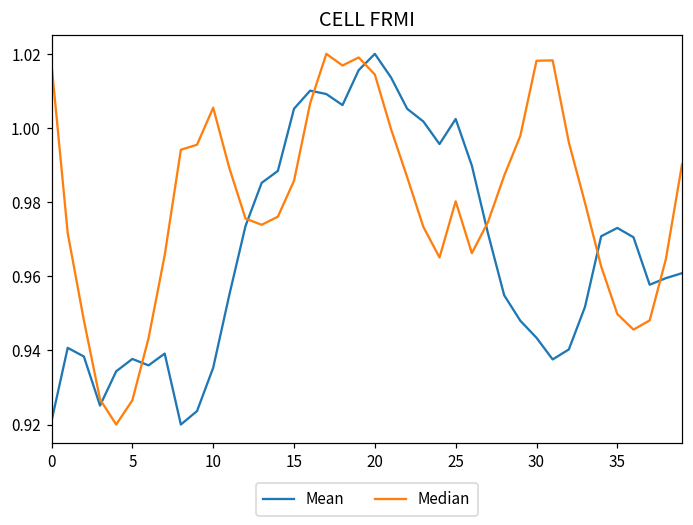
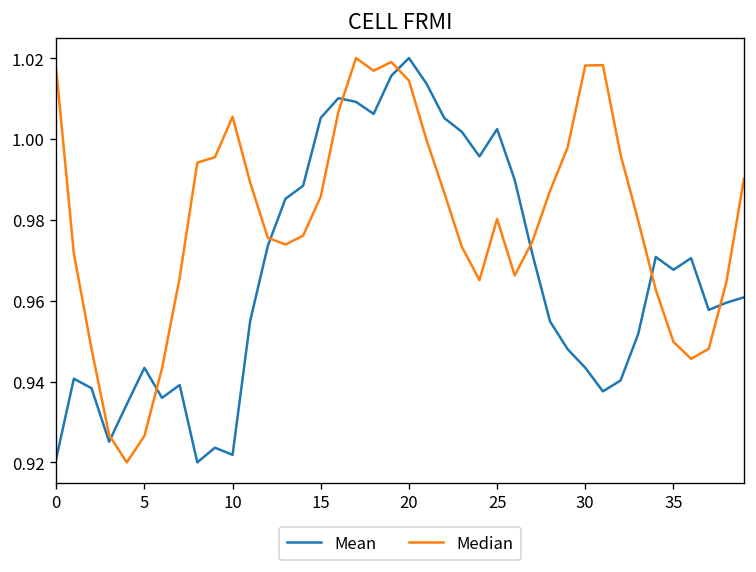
  {
    "Mean": {
      "0": 0.921,
-     "5": 0.938,
-     "10": 0.935,
+     "5": 0.943,
+     "10": 0.922,
      "15": 1.005,
      "20": 1.020,
      "25": 1.002,
      "30": 0.943,
-     "35": 0.973
+     "35": 0.968
    },
    "Median": {
      "0": 1.017,
      "5": 0.927,
      "10": 1.005,
      "15": 0.986,
      "20": 1.014,
      "25": 0.980,
      "30": 1.018,
      "35": 0.950
    }
  }
